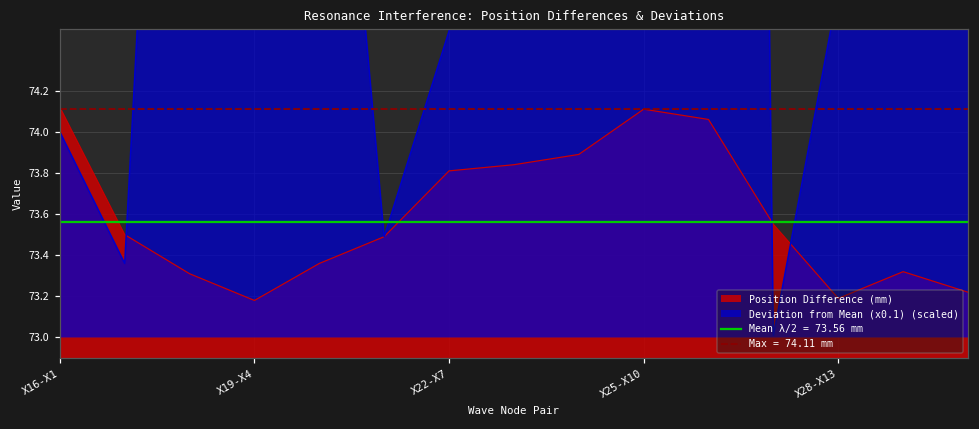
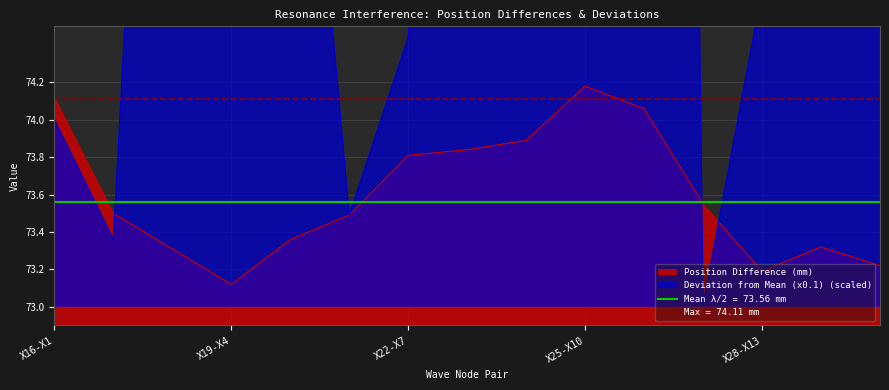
  {
    "Position Difference (mm)": {
      "X16-X1": 74.12,
-     "X19-X4": 73.18,
+     "X19-X4": 73.12,
      "X22-X7": 73.81,
-     "X25-X10": 74.11
+     "X25-X10": 74.18
    },
    "Deviation from Mean (x0.1) (scaled)": {
      "X16-X1": 74.00,
-     "X22-X7": 74.49
+     "X22-X7": 74.44
    }
  }
